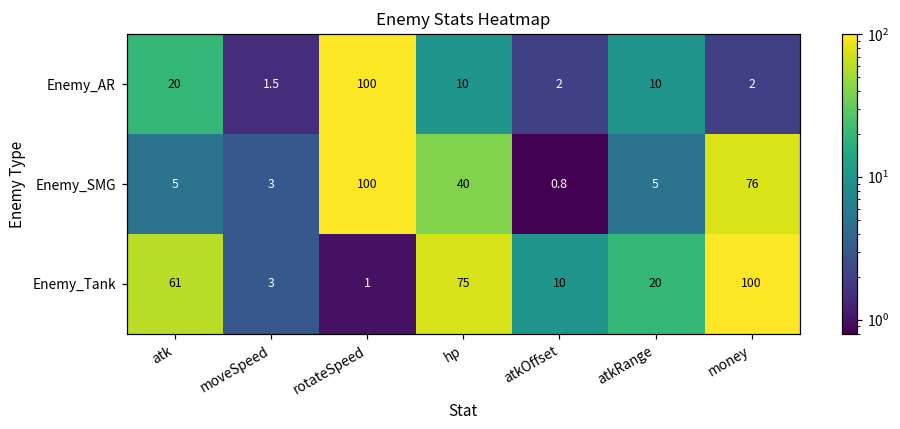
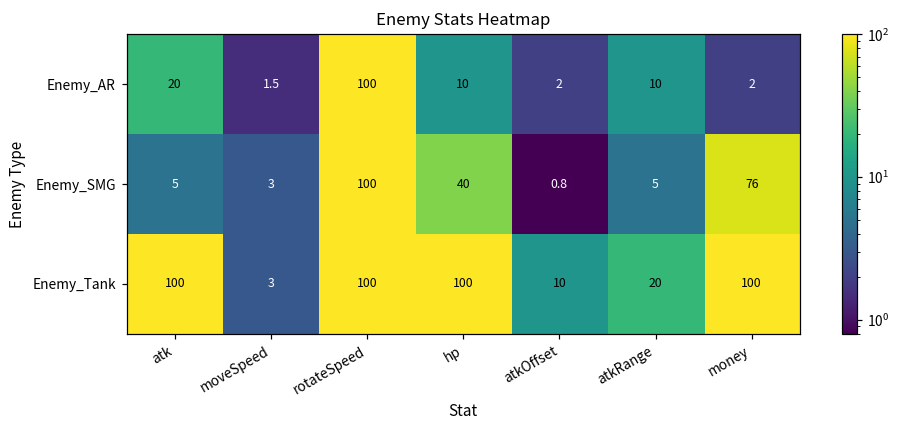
  {
    "Enemy_AR": {
      "atk": 20,
      "moveSpeed": 1.5,
      "rotateSpeed": 100,
      "hp": 10,
      "atkOffset": 2,
      "atkRange": 10,
      "money": 2
    },
    "Enemy_SMG": {
      "atk": 5,
      "moveSpeed": 3,
      "rotateSpeed": 100,
      "hp": 40,
      "atkOffset": 0.8,
      "atkRange": 5,
      "money": 76
    },
    "Enemy_Tank": {
-     "atk": 61,
+     "atk": 100,
      "moveSpeed": 3,
-     "rotateSpeed": 1,
-     "hp": 75,
+     "rotateSpeed": 100,
+     "hp": 100,
      "atkOffset": 10,
      "atkRange": 20,
      "money": 100
    }
  }
